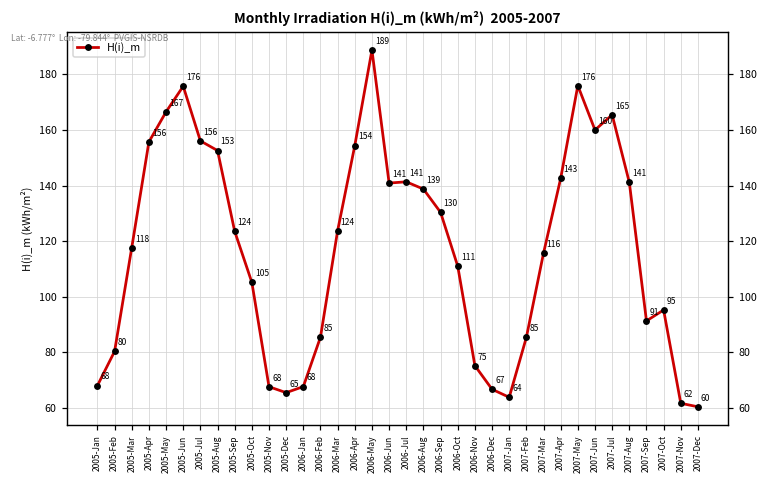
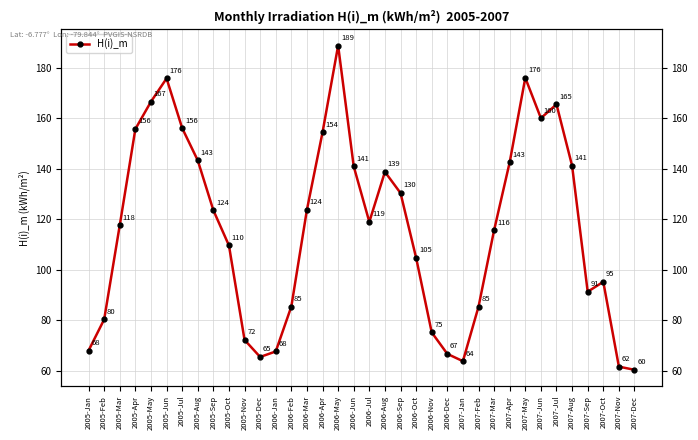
  {
    "2005-Jan": 68,
    "2005-Feb": 80,
    "2005-Mar": 118,
    "2005-Apr": 156,
    "2005-May": 167,
    "2005-Jun": 176,
    "2005-Jul": 156,
-   "2005-Aug": 153,
+   "2005-Aug": 143,
    "2005-Sep": 124,
-   "2005-Oct": 105,
-   "2005-Nov": 68,
+   "2005-Oct": 110,
+   "2005-Nov": 72,
    "2005-Dec": 65,
    "2006-Jan": 68,
    "2006-Feb": 85,
    "2006-Mar": 124,
    "2006-Apr": 154,
    "2006-May": 189,
-   "2006-Jul": 141,
+   "2006-Jul": 119,
    "2006-Aug": 139,
    "2006-Sep": 130,
-   "2006-Oct": 111,
+   "2006-Oct": 105,
    "2006-Nov": 75,
    "2006-Dec": 67,
    "2007-Jan": 64,
    "2007-Feb": 85,
    "2007-Mar": 116,
    "2007-Apr": 143,
    "2007-May": 176,
    "2007-Jun": 160,
    "2007-Jul": 165,
    "2007-Aug": 141,
    "2007-Sep": 91,
    "2007-Oct": 95,
    "2007-Nov": 62,
    "2007-Dec": 60
  }
